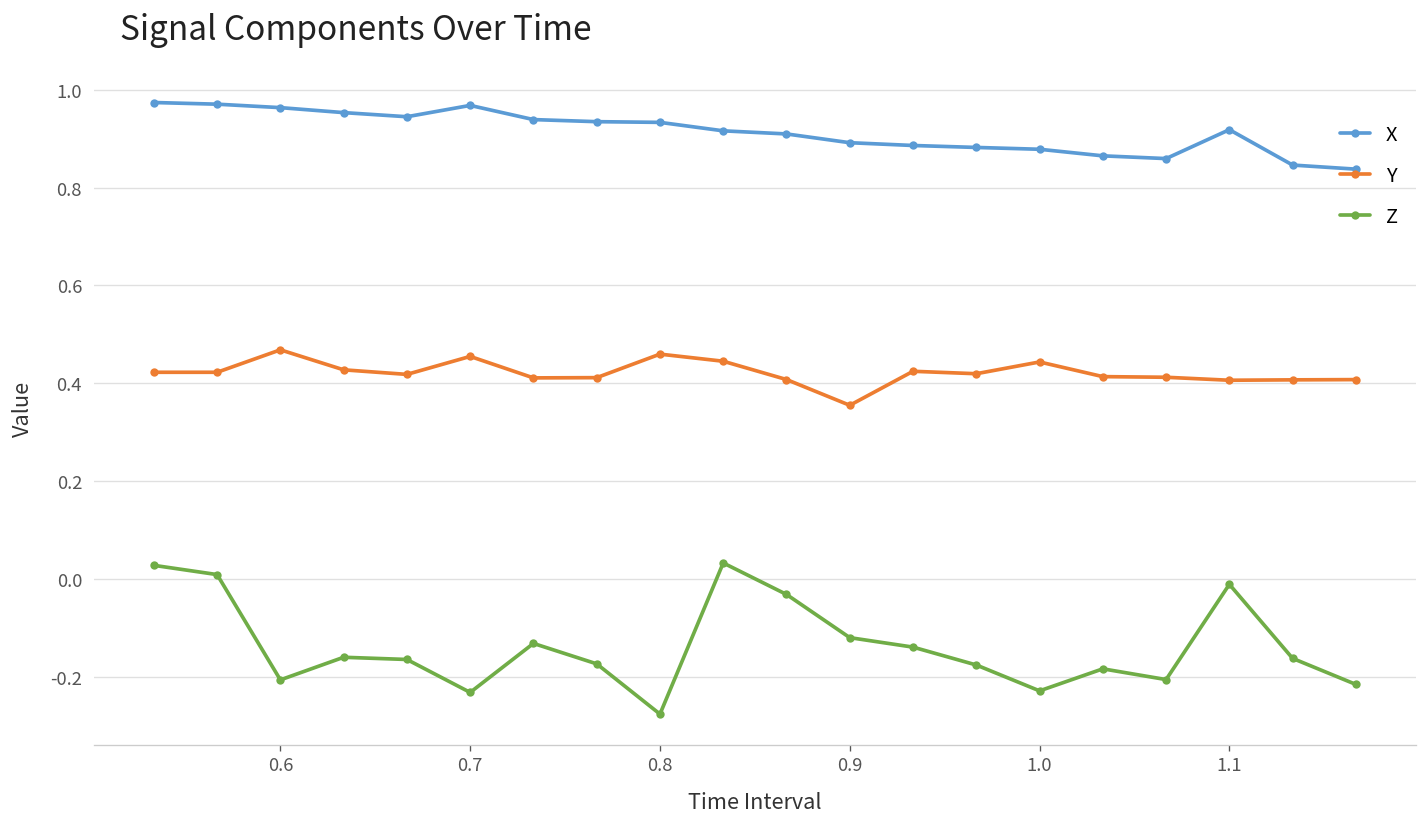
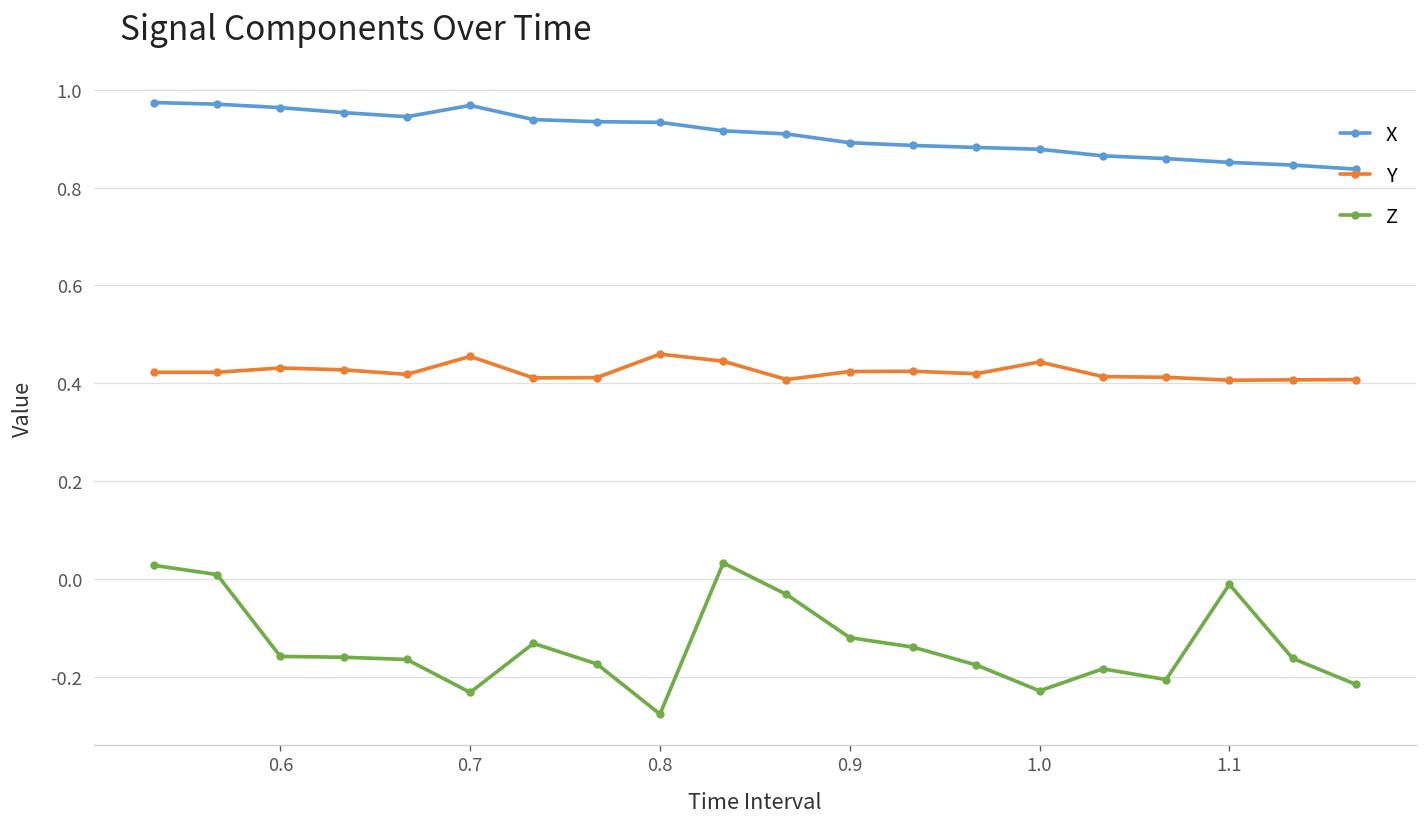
  {
    "X": {
      "0.6": 0.96,
      "0.7": 0.97,
      "0.8": 0.93,
      "0.9": 0.89,
      "1.0": 0.88,
-     "1.1": 0.92
+     "1.1": 0.85
    },
    "Y": {
-     "0.6": 0.47,
+     "0.6": 0.43,
      "0.7": 0.45,
      "0.8": 0.46,
-     "0.9": 0.35,
+     "0.9": 0.42,
      "1.0": 0.44,
      "1.1": 0.41
    },
    "Z": {
-     "0.6": -0.21,
+     "0.6": -0.16,
      "0.7": -0.23,
      "0.8": -0.28,
      "0.9": -0.12,
      "1.0": -0.23,
      "1.1": -0.01
    }
  }
